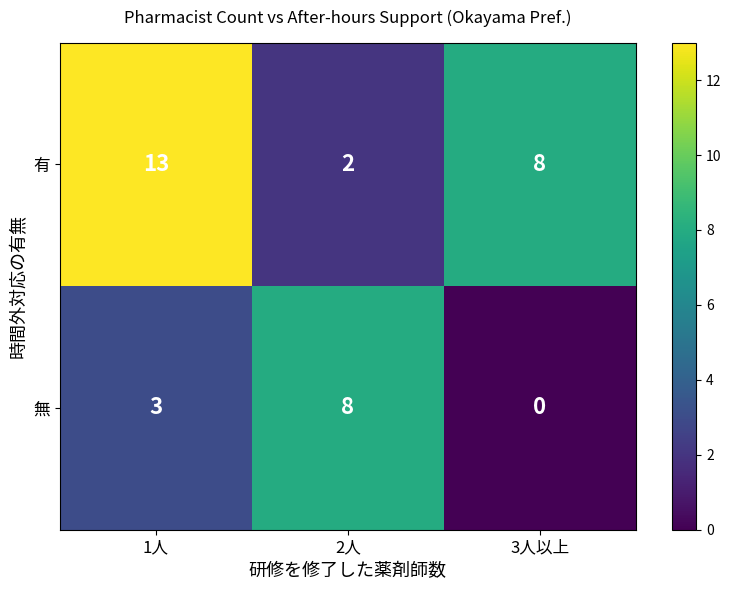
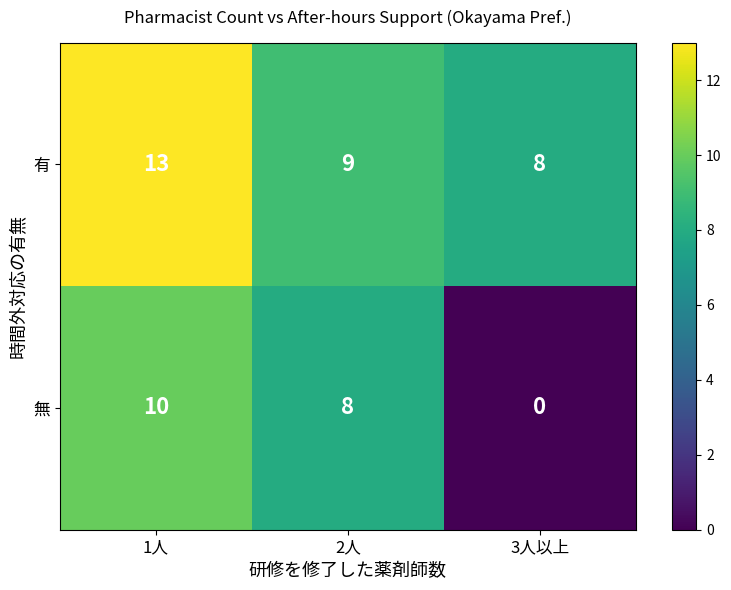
  {
    "有": {
      "1人": 13,
-     "2人": 2,
+     "2人": 9,
      "3人以上": 8
    },
    "無": {
-     "1人": 3,
+     "1人": 10,
      "2人": 8,
      "3人以上": 0
    }
  }
